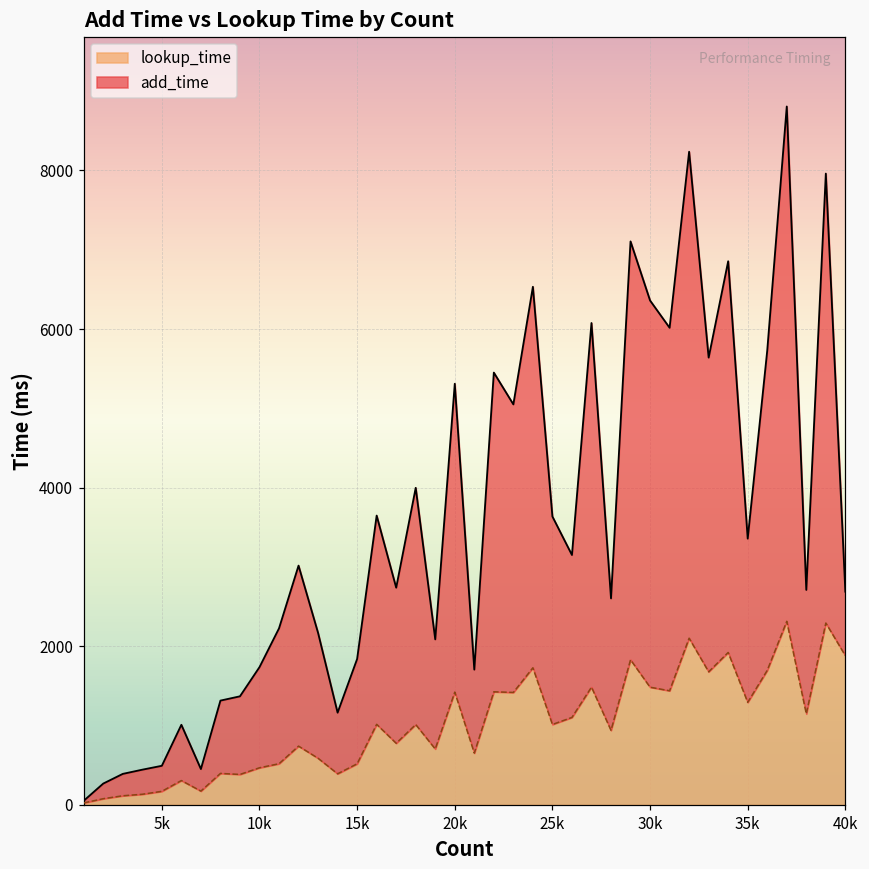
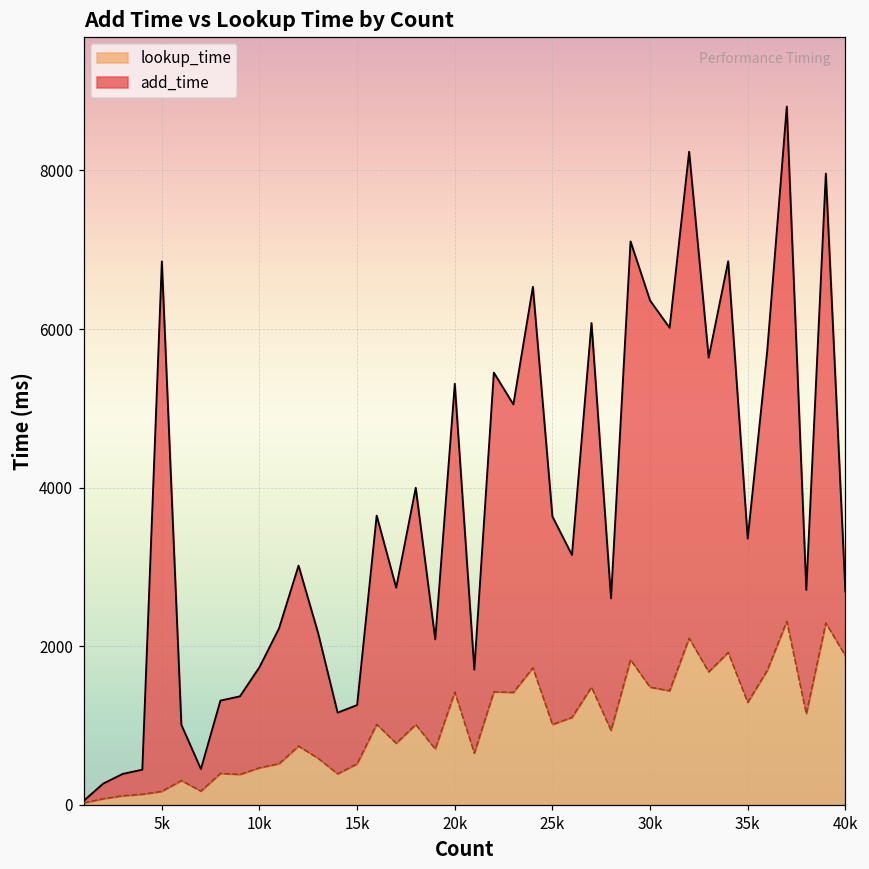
  {
    "add_time": {
-     "5k": 500,
+     "5k": 6900,
      "10k": 1700,
-     "15k": 1800,
+     "15k": 1300,
      "20k": 5300,
      "25k": 3600,
      "30k": 6400,
      "35k": 3400,
      "40k": 2700
    },
    "lookup_time": {
      "5k": 200,
      "10k": 500,
      "15k": 500,
      "20k": 1400,
      "25k": 1000,
      "30k": 1500,
      "35k": 1300,
      "40k": 1900
    }
  }
